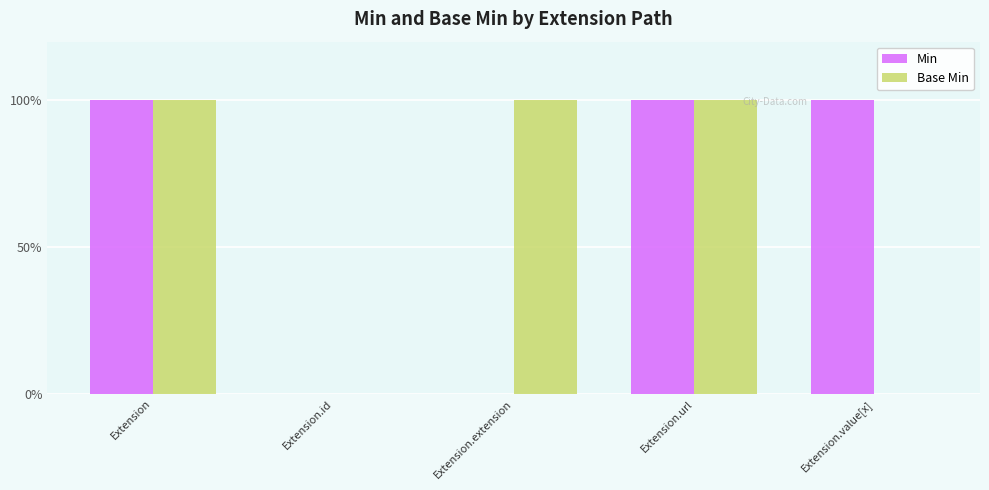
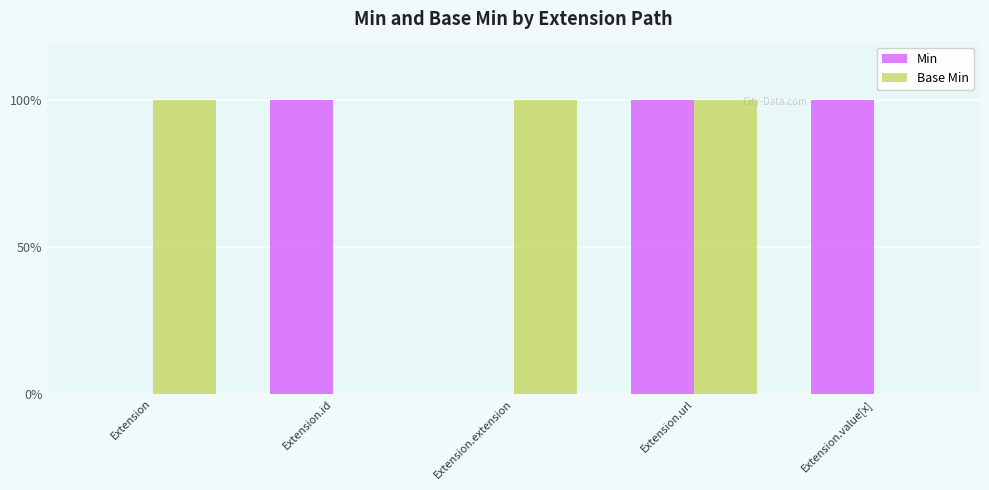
  {
    "Min": {
-     "Extension": "100%",
-     "Extension.id": "0%",
+     "Extension": "0%",
+     "Extension.id": "100%",
      "Extension.extension": "0%",
      "Extension.url": "100%",
      "Extension.value[x]": "100%"
    },
    "Base Min": {
      "Extension": "100%",
      "Extension.id": "0%",
      "Extension.extension": "100%",
      "Extension.url": "100%",
      "Extension.value[x]": "0%"
    }
  }
